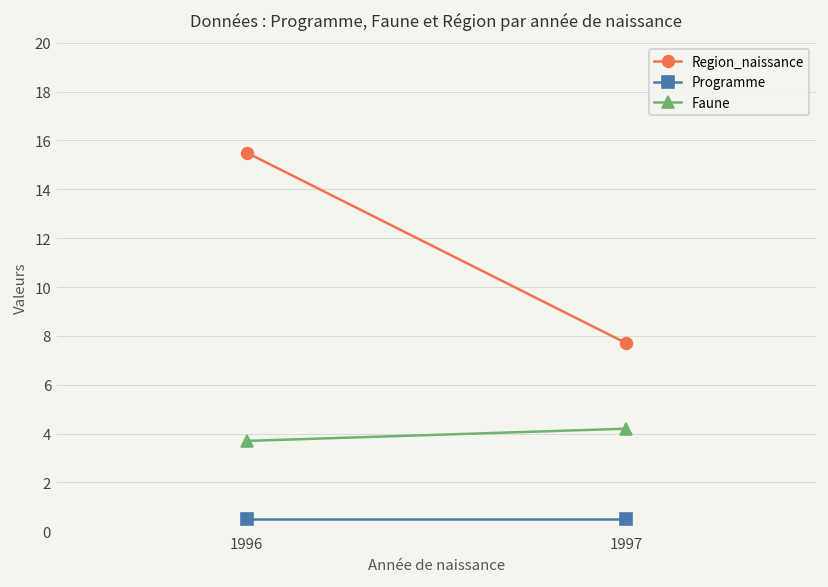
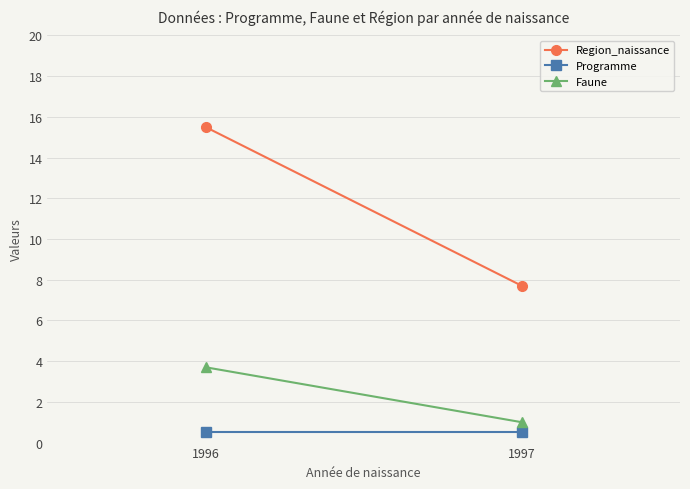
  {
    "Region_naissance": {
      "1996": 15.5,
      "1997": 7.7
    },
    "Programme": {
      "1996": 0.5,
      "1997": 0.5
    },
    "Faune": {
      "1996": 3.7,
-     "1997": 4.2
+     "1997": 1.0
    }
  }
